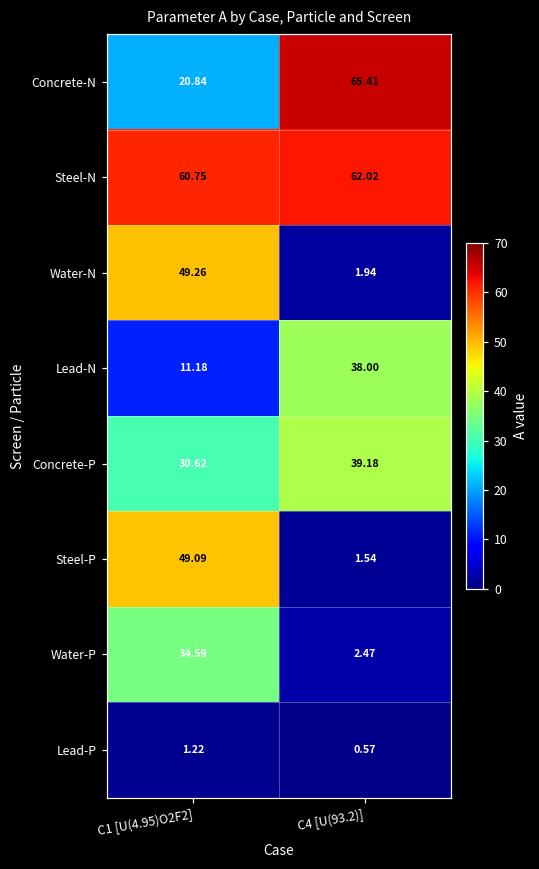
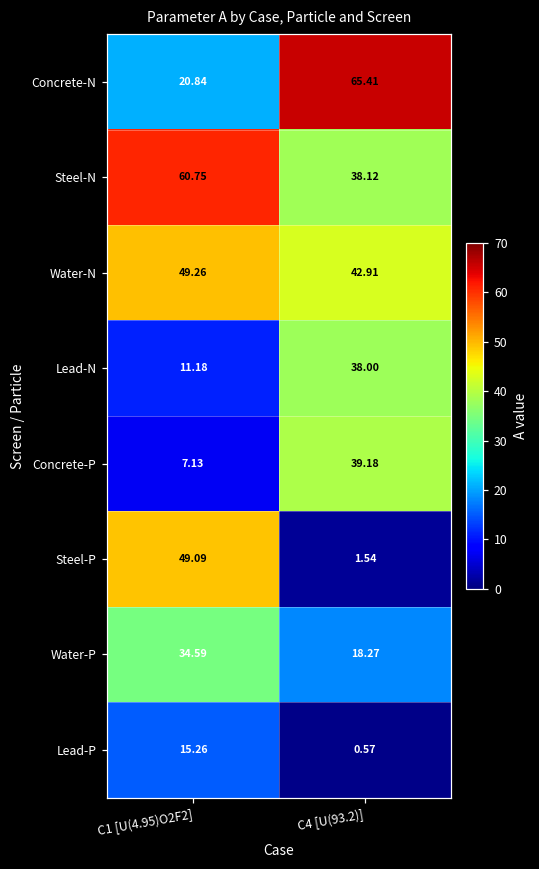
  {
    "Concrete-N": {
      "C1 [U(4.95)O2F2]": 20.84,
      "C4 [U(93.2)]": 65.41
    },
    "Steel-N": {
      "C1 [U(4.95)O2F2]": 60.75,
-     "C4 [U(93.2)]": 62.02
+     "C4 [U(93.2)]": 38.12
    },
    "Water-N": {
      "C1 [U(4.95)O2F2]": 49.26,
-     "C4 [U(93.2)]": 1.94
+     "C4 [U(93.2)]": 42.91
    },
    "Lead-N": {
      "C1 [U(4.95)O2F2]": 11.18,
      "C4 [U(93.2)]": 38.00
    },
    "Concrete-P": {
-     "C1 [U(4.95)O2F2]": 30.62,
+     "C1 [U(4.95)O2F2]": 7.13,
      "C4 [U(93.2)]": 39.18
    },
    "Steel-P": {
      "C1 [U(4.95)O2F2]": 49.09,
      "C4 [U(93.2)]": 1.54
    },
    "Water-P": {
      "C1 [U(4.95)O2F2]": 34.59,
-     "C4 [U(93.2)]": 2.47
+     "C4 [U(93.2)]": 18.27
    },
    "Lead-P": {
-     "C1 [U(4.95)O2F2]": 1.22,
+     "C1 [U(4.95)O2F2]": 15.26,
      "C4 [U(93.2)]": 0.57
    }
  }
